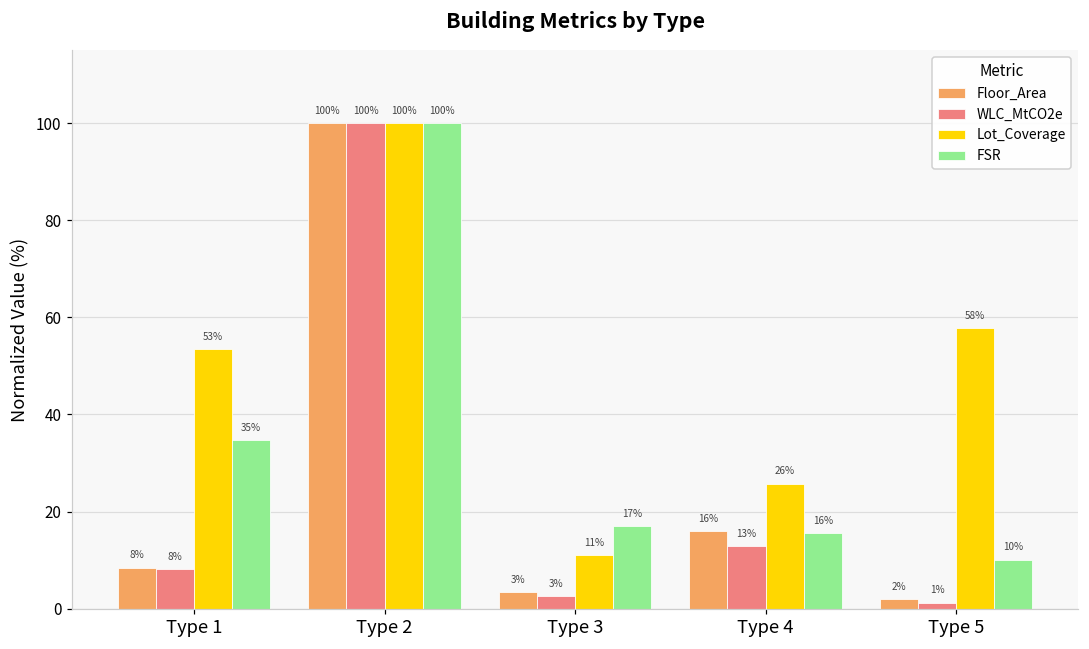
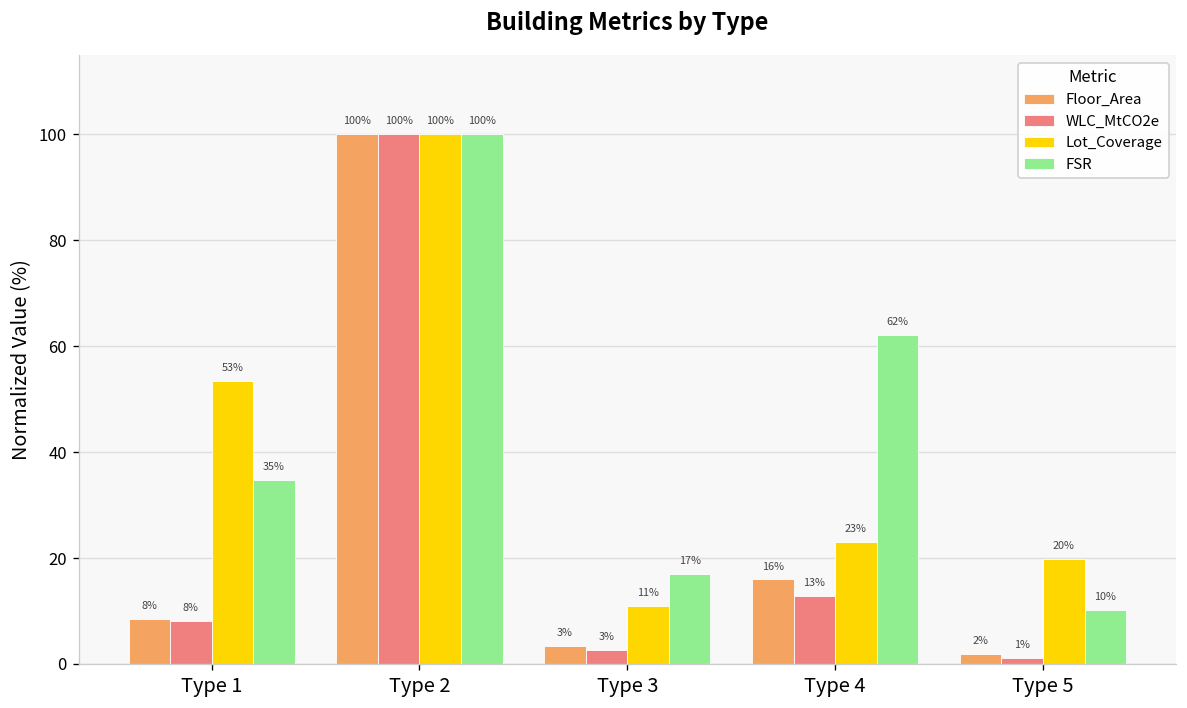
  {
    "Lot_Coverage": {
      "Type 1": "53%",
      "Type 2": "100%",
      "Type 3": "11%",
-     "Type 4": "26%",
-     "Type 5": "58%"
+     "Type 4": "23%",
+     "Type 5": "20%"
    },
    "FSR": {
      "Type 1": "35%",
      "Type 2": "100%",
      "Type 3": "17%",
-     "Type 4": "16%",
+     "Type 4": "62%",
      "Type 5": "10%"
    }
  }
